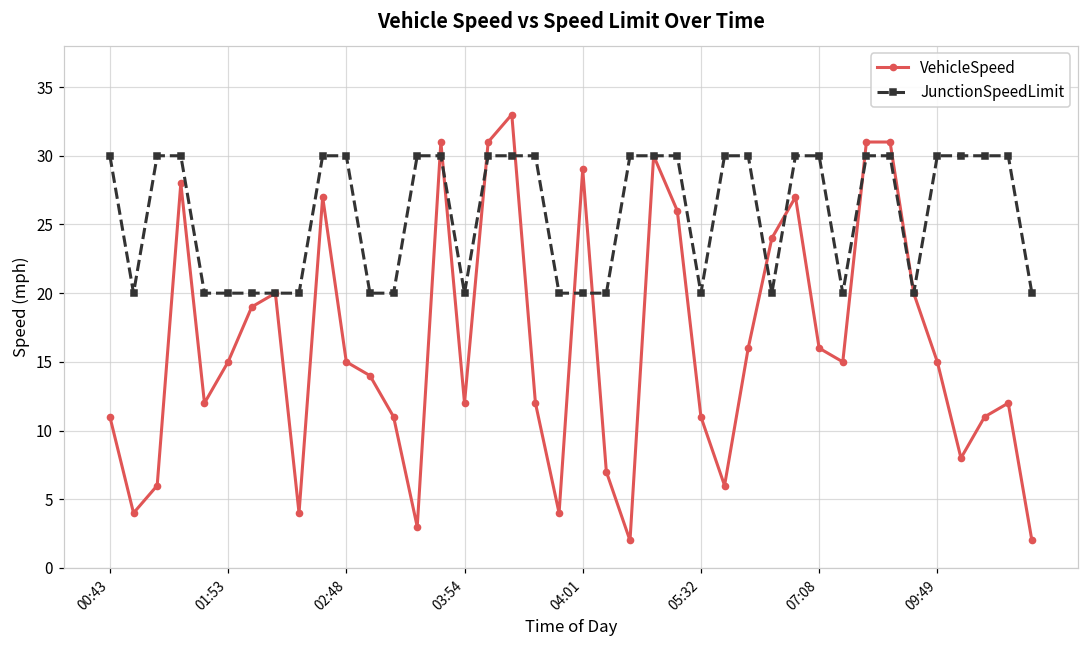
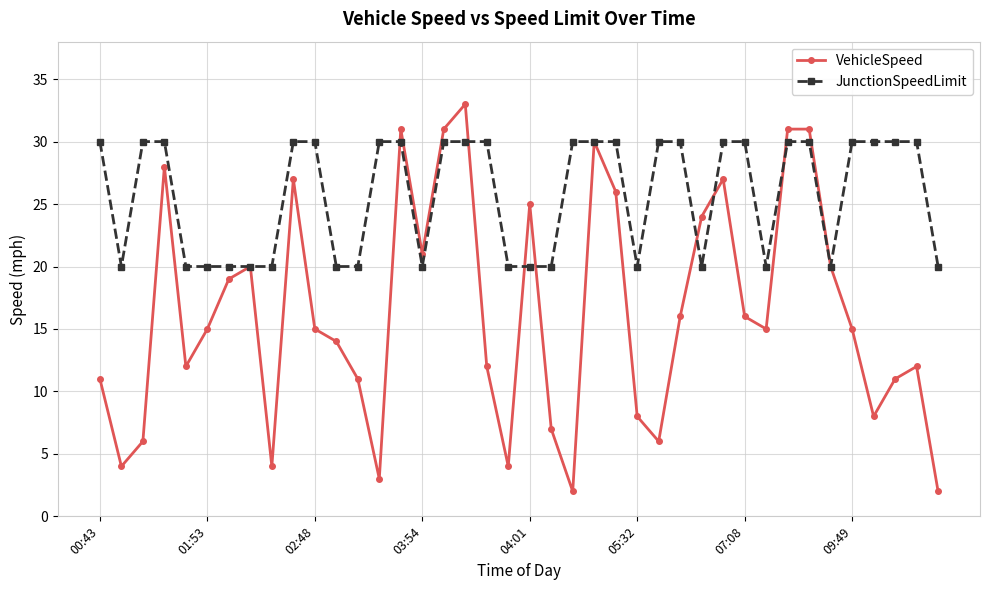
  {
    "VehicleSpeed": {
      "00:43": 11,
      "01:53": 15,
      "02:48": 15,
-     "03:54": 12,
-     "04:01": 29,
-     "05:32": 11,
+     "03:54": 21,
+     "04:01": 25,
+     "05:32": 8,
      "07:08": 16,
      "09:49": 15
    },
    "JunctionSpeedLimit": {
      "00:43": 30,
      "01:53": 20,
      "02:48": 30,
      "03:54": 20,
      "04:01": 20,
      "05:32": 20,
      "07:08": 30,
      "09:49": 30
    }
  }
